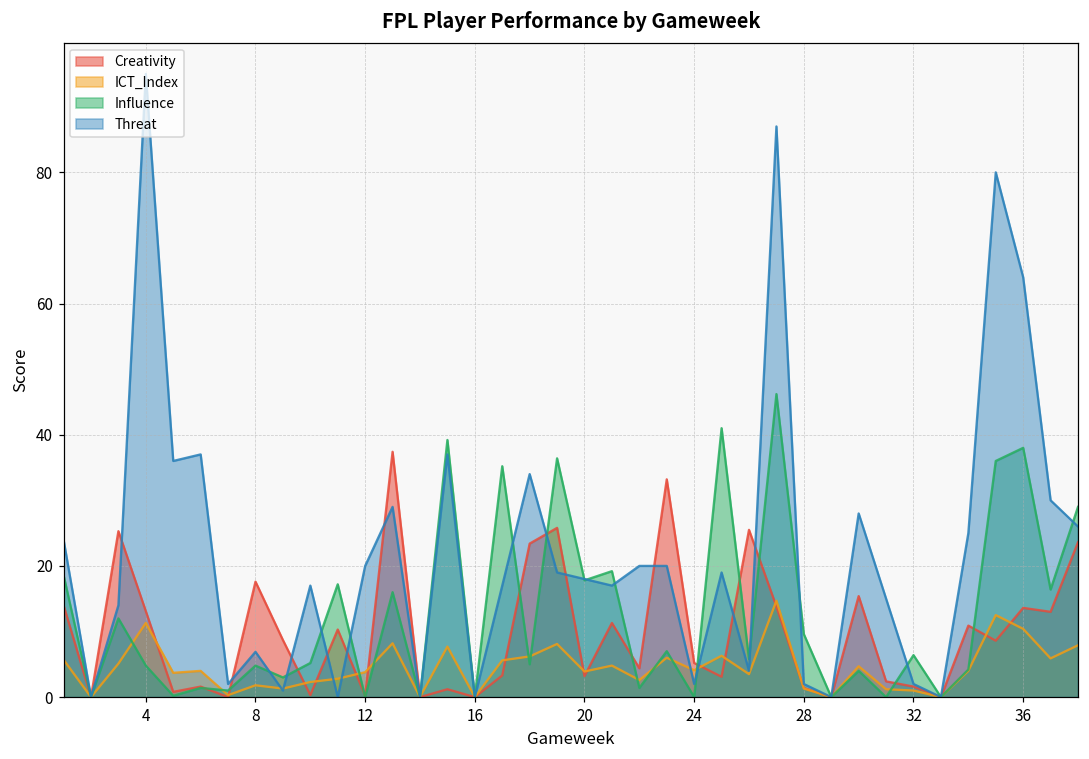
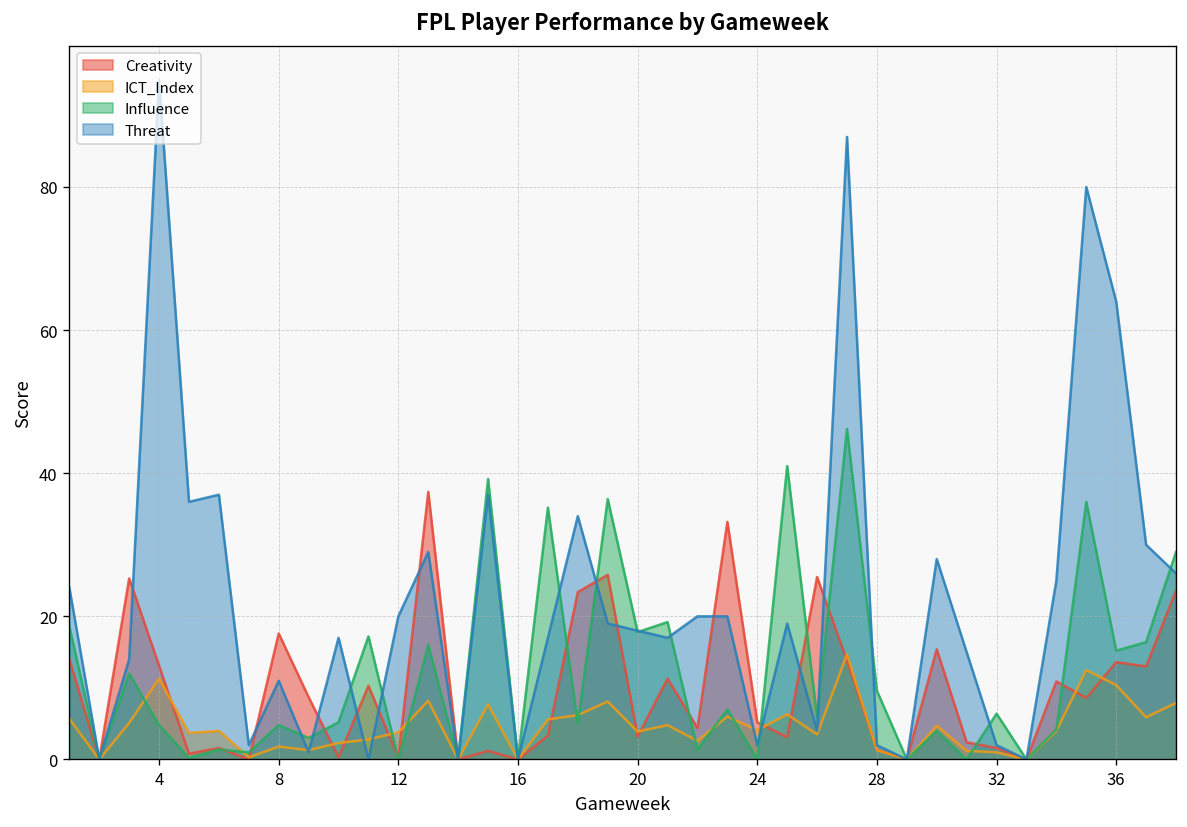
  {
    "Creativity": {
      "4": 13,
      "8": 18,
      "20": 3,
      "24": 5,
      "36": 14
    },
    "ICT_Index": {
      "4": 11,
      "8": 2,
      "12": 4,
      "20": 4,
      "24": 4,
      "32": 1,
      "36": 10
    },
    "Influence": {
      "4": 5,
      "8": 5,
      "24": 0,
      "28": 10,
      "32": 6,
-     "36": 38
+     "36": 15
    },
    "Threat": {
-     "8": 7,
+     "8": 11,
      "12": 20,
      "24": 2,
      "28": 2,
      "36": 64
    }
  }
